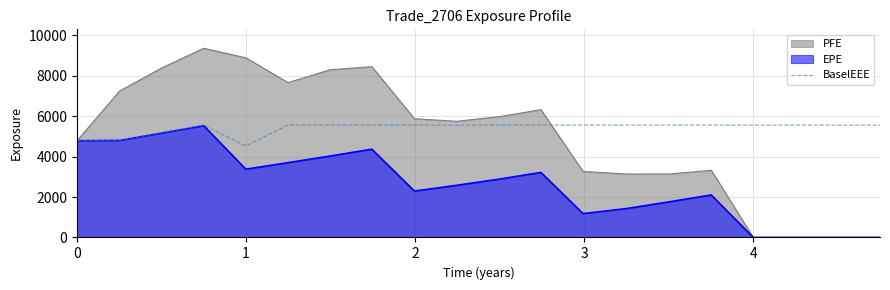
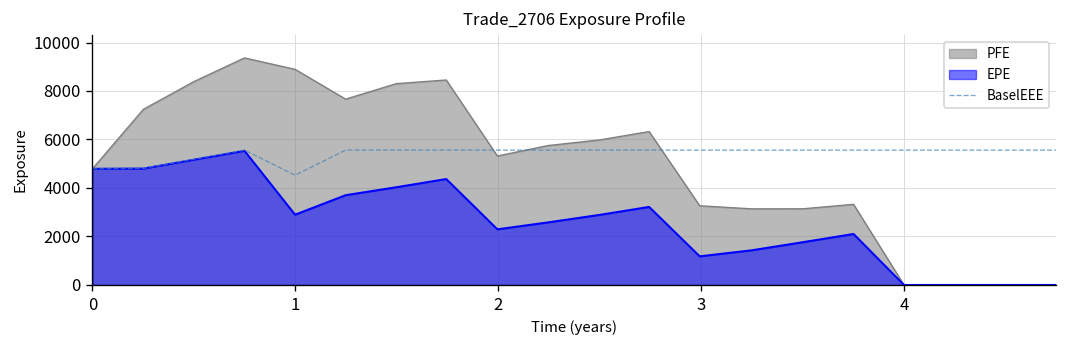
  {
    "PFE": {
      "1": 8900,
-     "2": 5900
+     "2": 5300
    },
    "EPE": {
-     "1": 3400,
+     "1": 2900,
      "2": 2300
    },
    "BaselEEE": {
      "1": 4500,
      "2": 5600,
      "4": 5600
    }
  }
